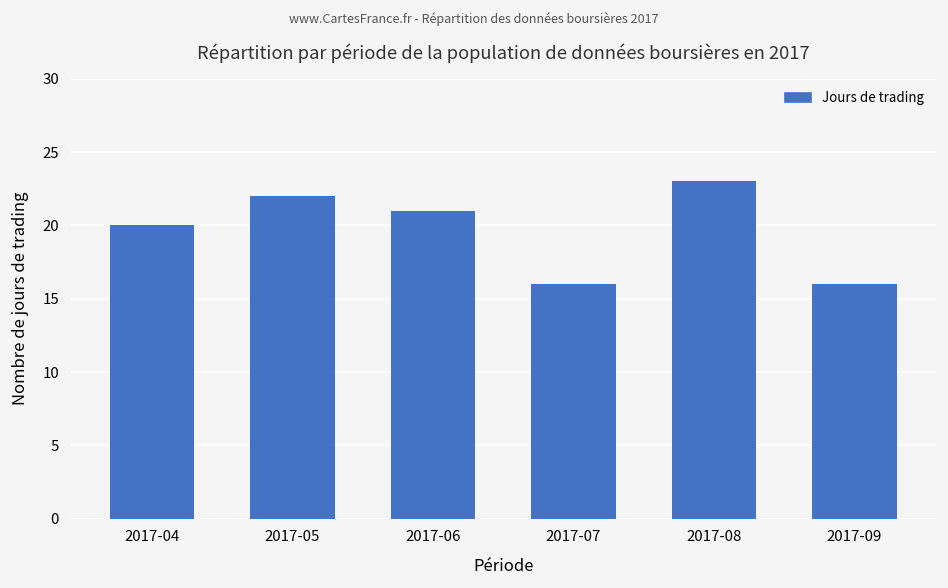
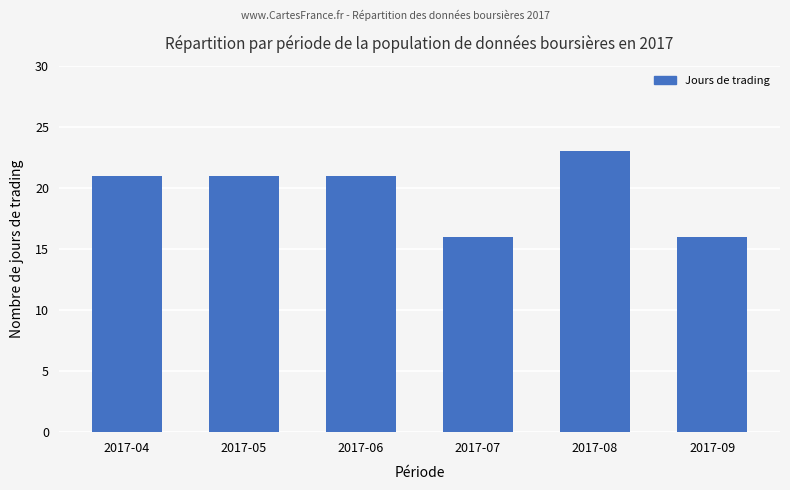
  {
-   "2017-04": 20,
-   "2017-05": 22,
+   "2017-04": 21,
+   "2017-05": 21,
    "2017-06": 21,
    "2017-07": 16,
    "2017-08": 23,
    "2017-09": 16
  }
